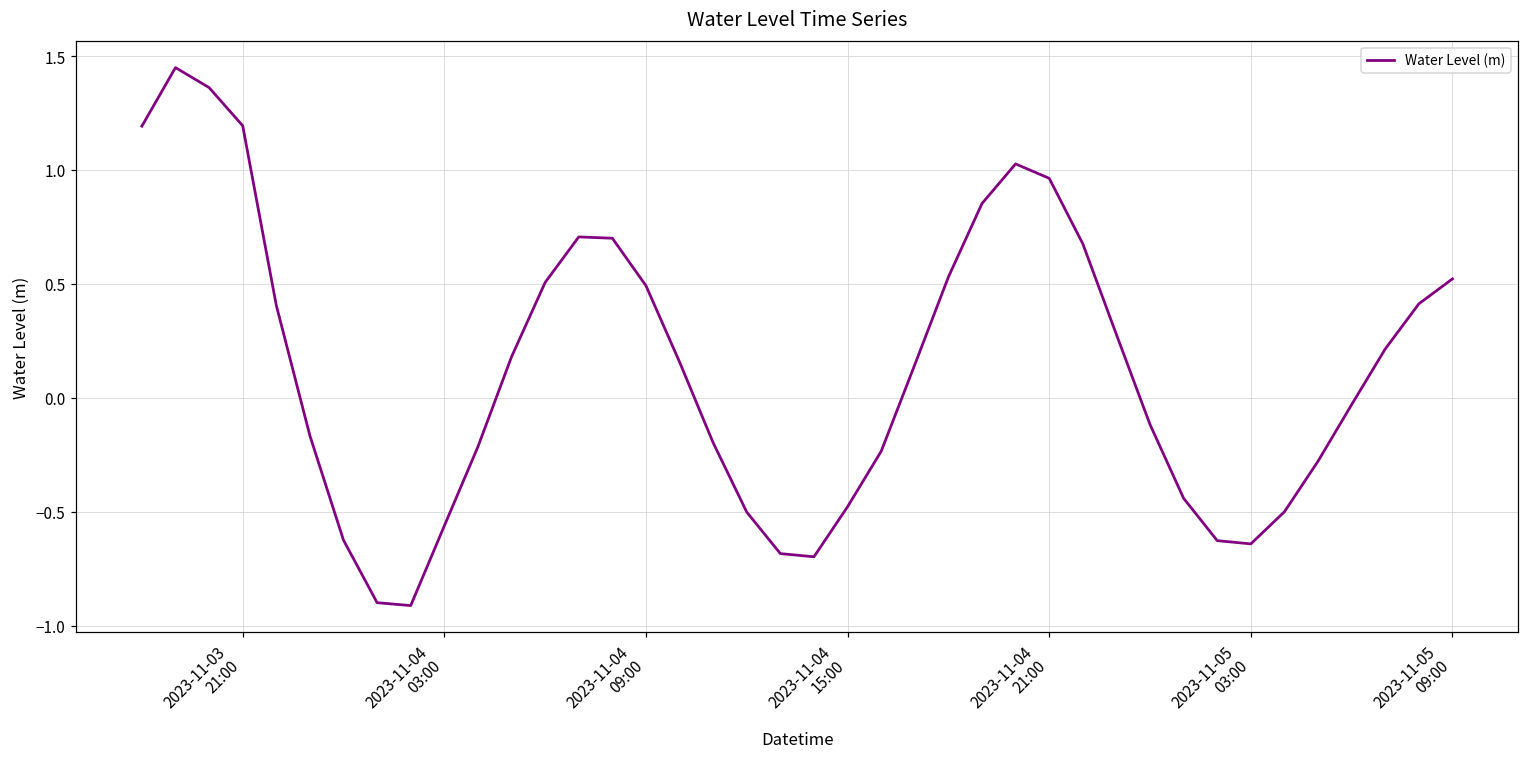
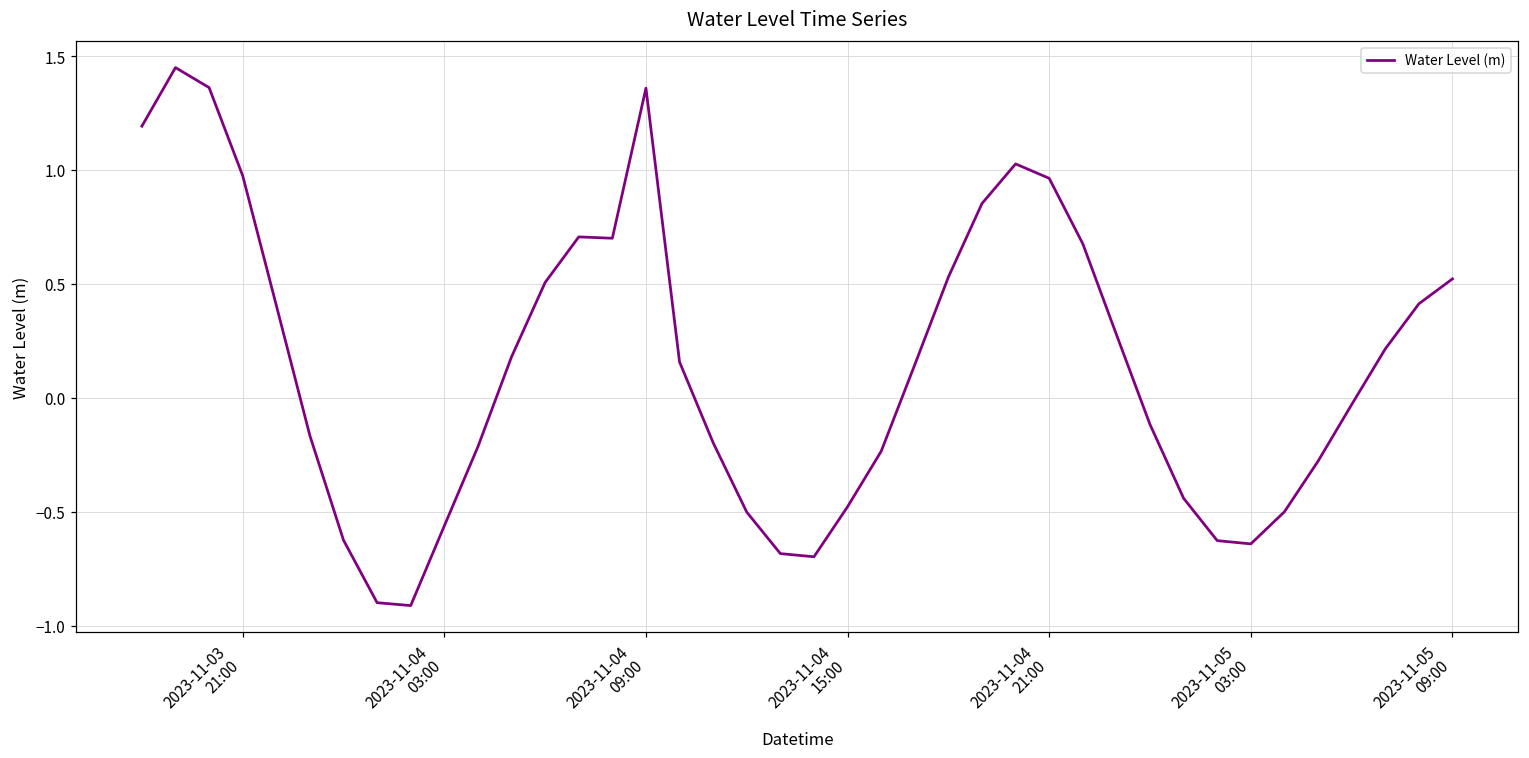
  {
-   "2023-11-03 21:00": 1.19,
+   "2023-11-03 21:00": 0.97,
    "2023-11-04 03:00": -0.56,
-   "2023-11-04 09:00": 0.49,
+   "2023-11-04 09:00": 1.36,
    "2023-11-04 15:00": -0.48,
    "2023-11-04 21:00": 0.96,
    "2023-11-05 03:00": -0.64,
    "2023-11-05 09:00": 0.52
  }
